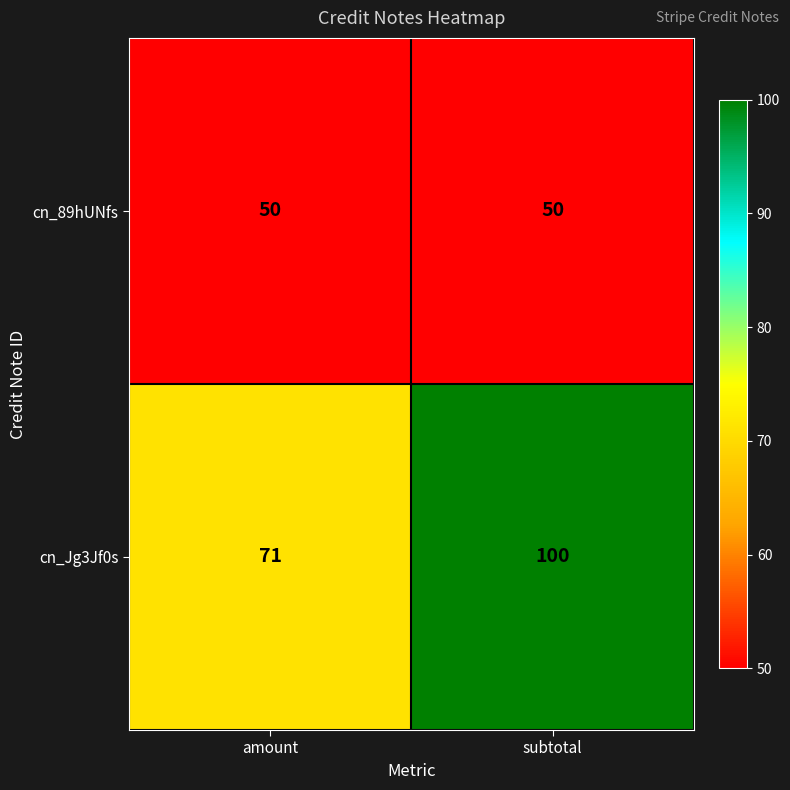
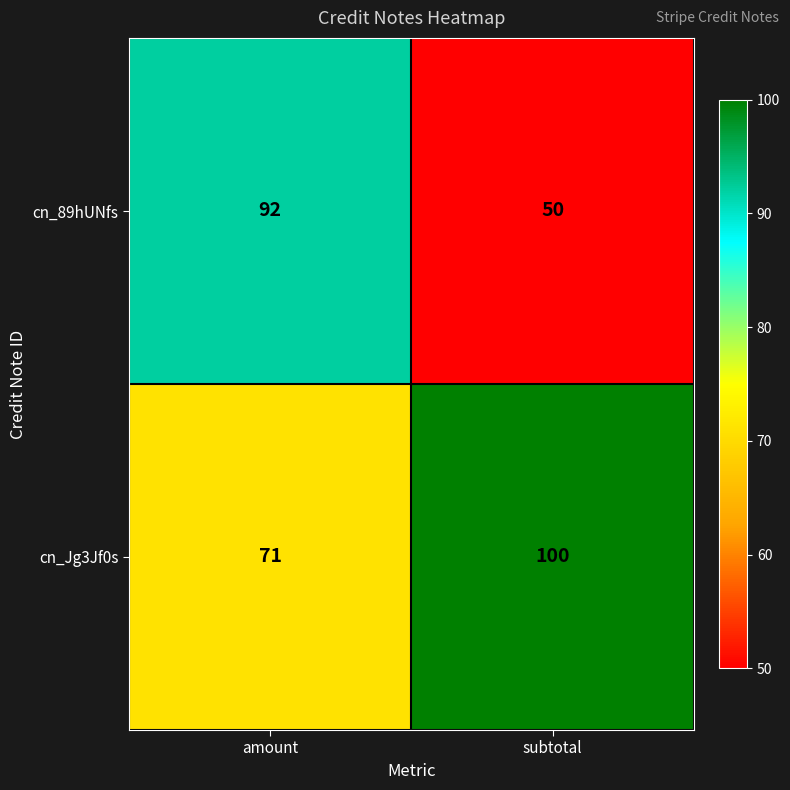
  {
    "cn_89hUNfs": {
-     "amount": 50,
+     "amount": 92,
      "subtotal": 50
    },
    "cn_Jg3Jf0s": {
      "amount": 71,
      "subtotal": 100
    }
  }
